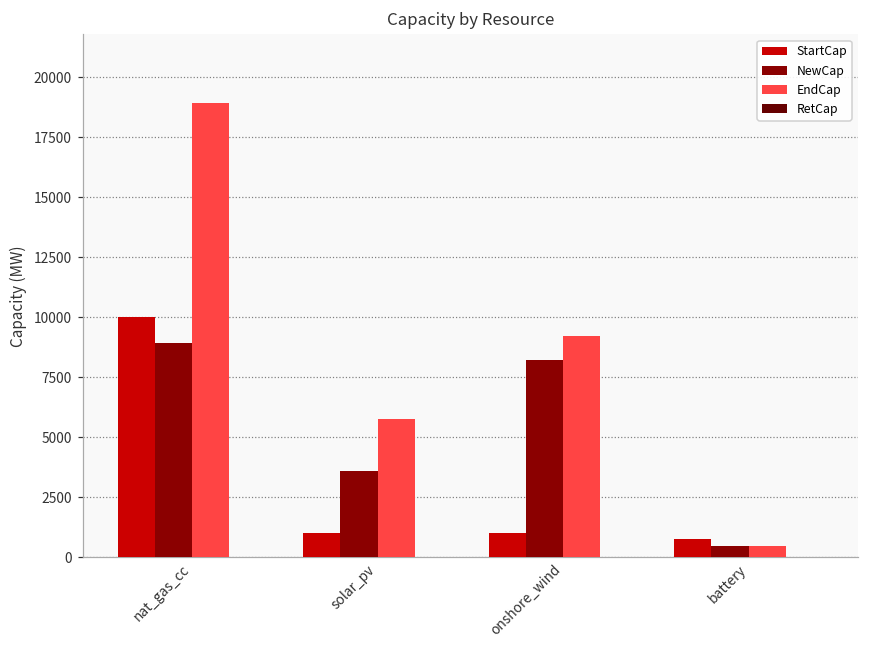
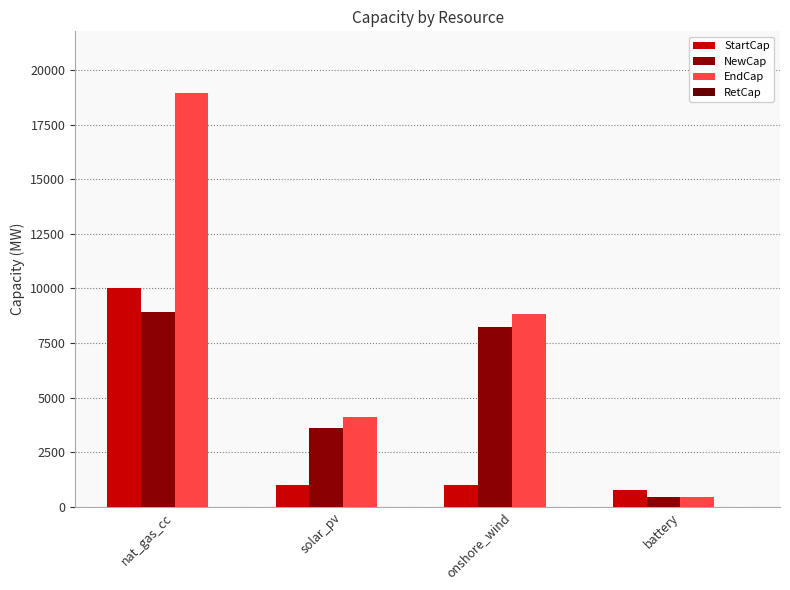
  {
    "StartCap": {
      "nat_gas_cc": 10000,
      "solar_pv": 1000,
      "onshore_wind": 1000,
      "battery": 800
    },
    "EndCap": {
      "nat_gas_cc": 18900,
-     "solar_pv": 5800,
-     "onshore_wind": 9200,
+     "solar_pv": 4100,
+     "onshore_wind": 8800,
      "battery": 500
    }
  }
